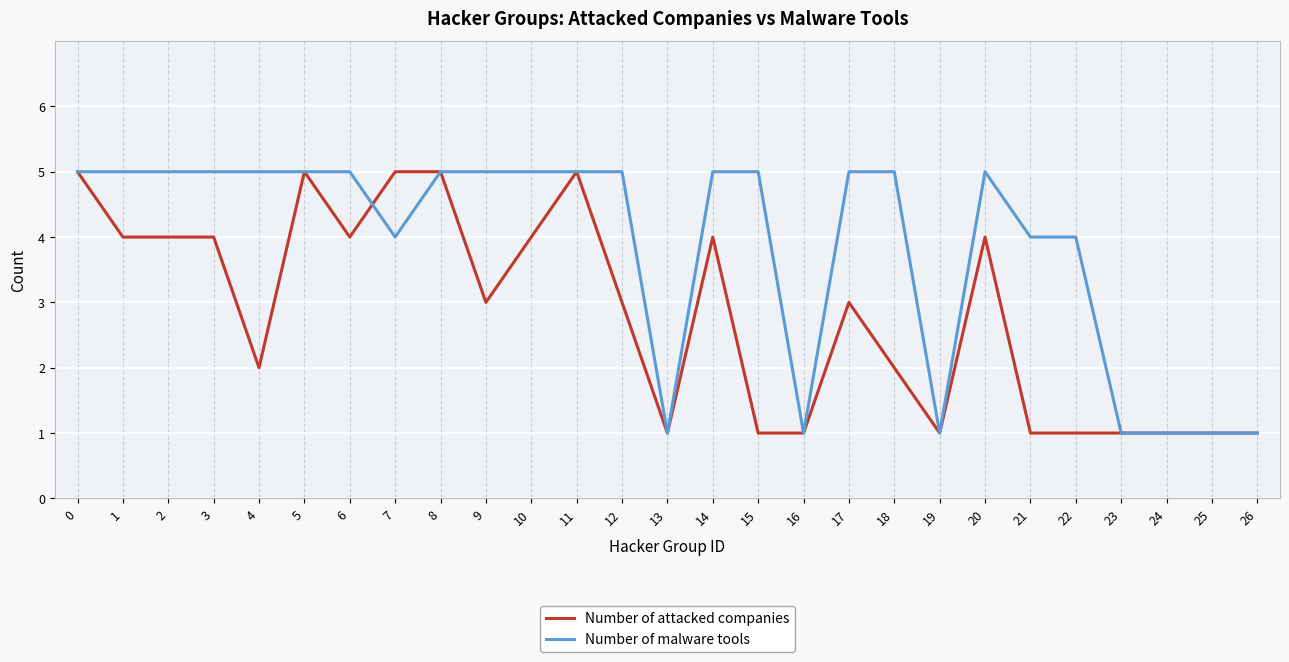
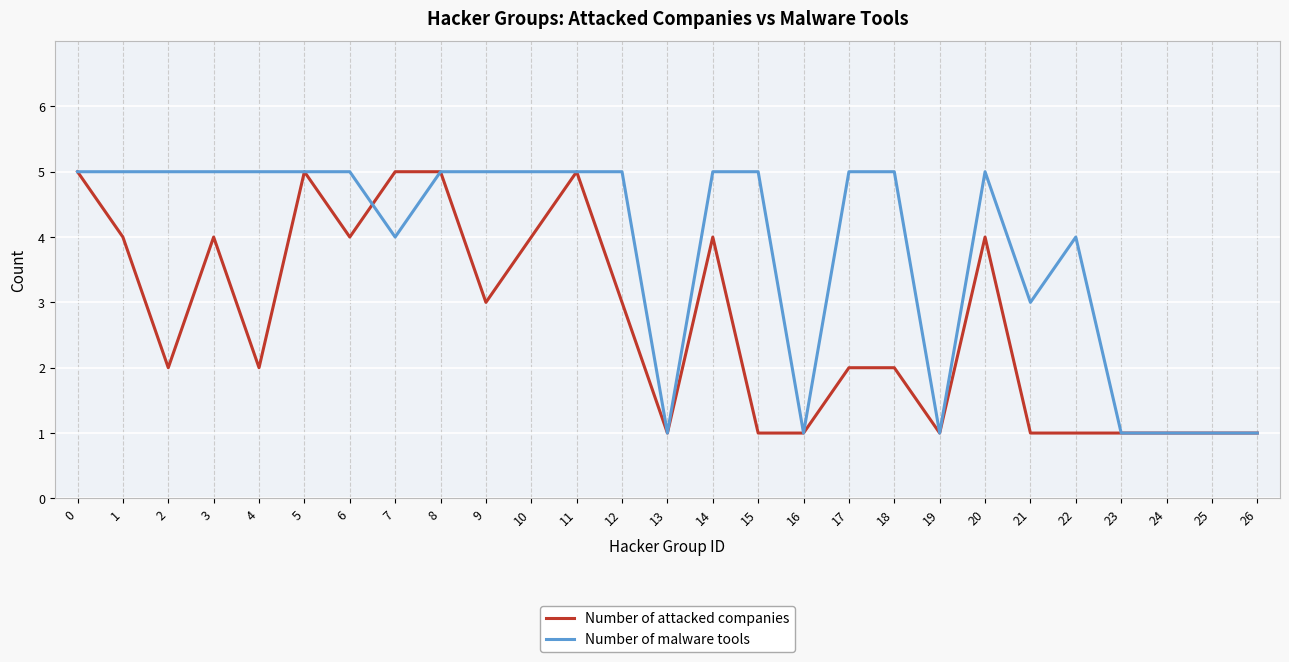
  {
    "Number of attacked companies": {
      "1": 4,
-     "2": 4,
+     "2": 2,
      "3": 4,
      "4": 2,
      "6": 4,
      "7": 5,
      "9": 3,
      "10": 4,
      "12": 3,
      "14": 4,
      "15": 1,
-     "17": 3,
+     "17": 2,
      "18": 2,
      "20": 4,
      "21": 1,
      "22": 1
    },
    "Number of malware tools": {
      "1": 5,
      "2": 5,
      "3": 5,
      "4": 5,
      "6": 5,
      "7": 4,
      "9": 5,
      "10": 5,
      "12": 5,
      "14": 5,
      "15": 5,
      "17": 5,
      "18": 5,
      "20": 5,
-     "21": 4,
+     "21": 3,
      "22": 4
    }
  }
